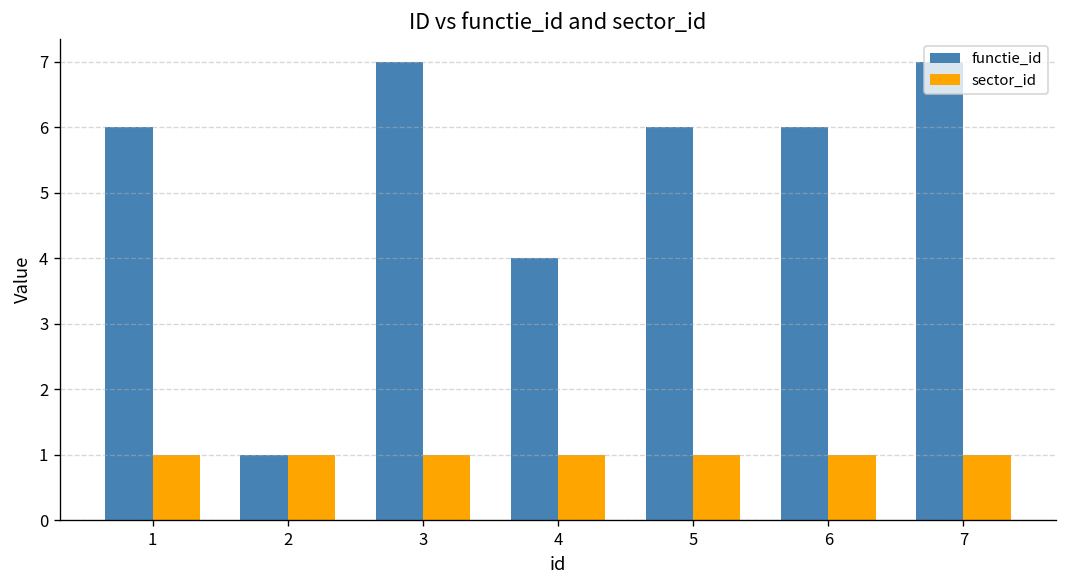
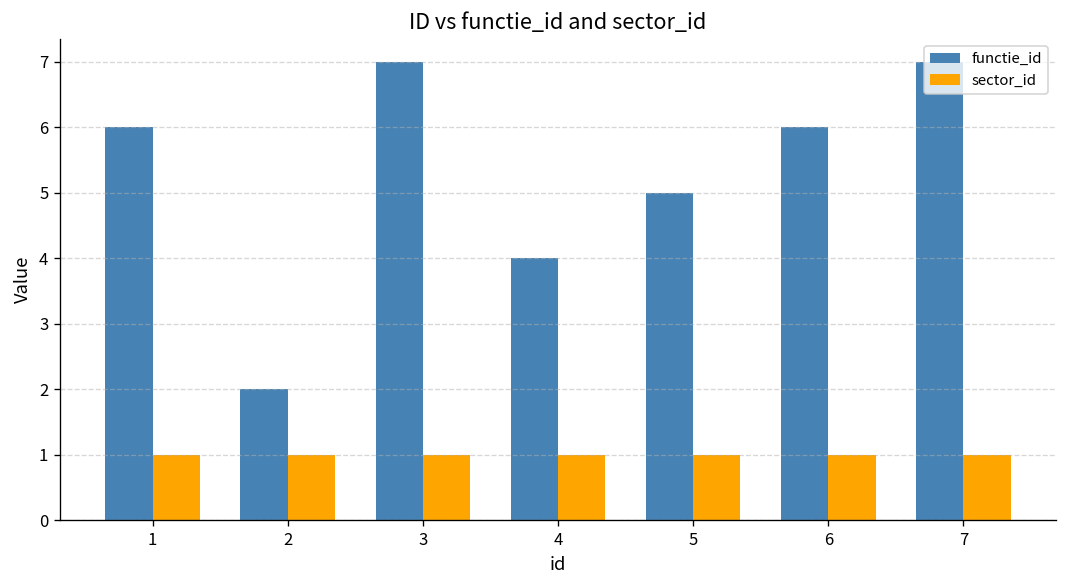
  {
    "functie_id": {
      "1": 6,
-     "2": 1,
+     "2": 2,
      "3": 7,
      "4": 4,
-     "5": 6,
+     "5": 5,
      "6": 6
    },
    "sector_id": {
      "1": 1,
      "2": 1,
      "3": 1,
      "4": 1,
      "5": 1,
      "6": 1,
      "7": 1
    }
  }
